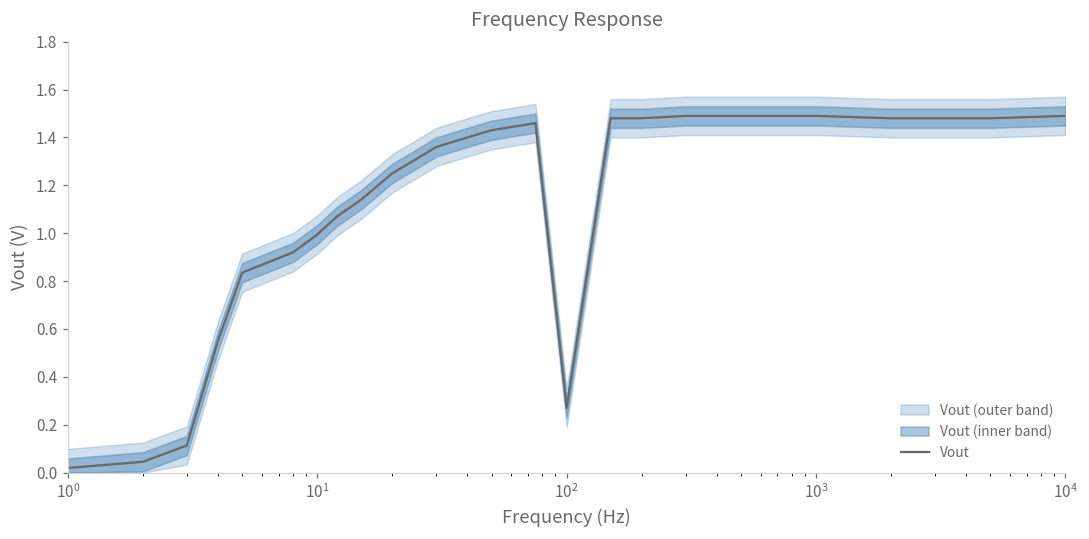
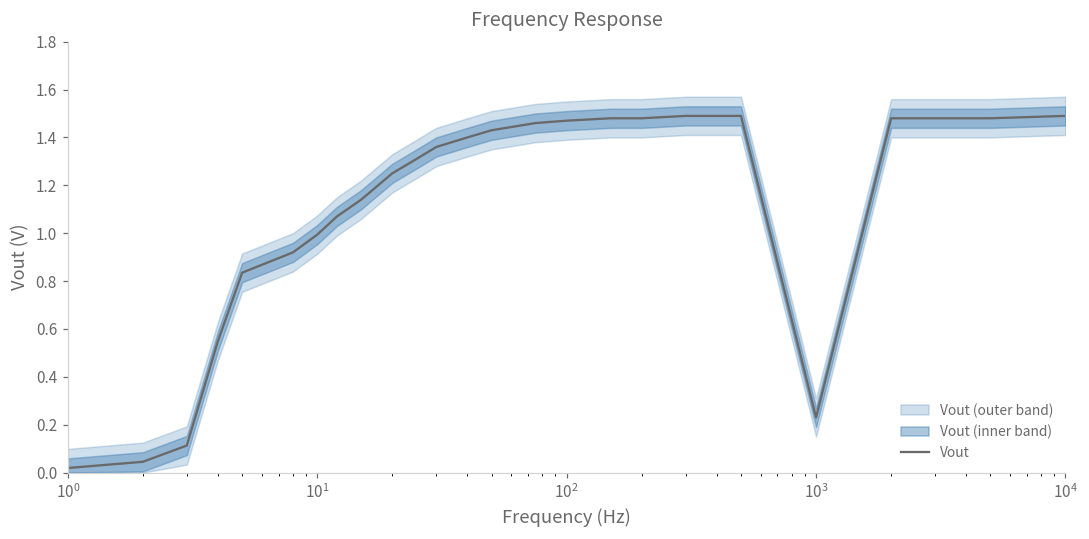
  {
    "Vout": {
      "10^0": 0.02,
      "10^1": 0.99,
-     "10^2": 0.27,
-     "10^3": 1.49,
+     "10^2": 1.47,
+     "10^3": 0.23,
      "10^4": 1.49
    }
  }
